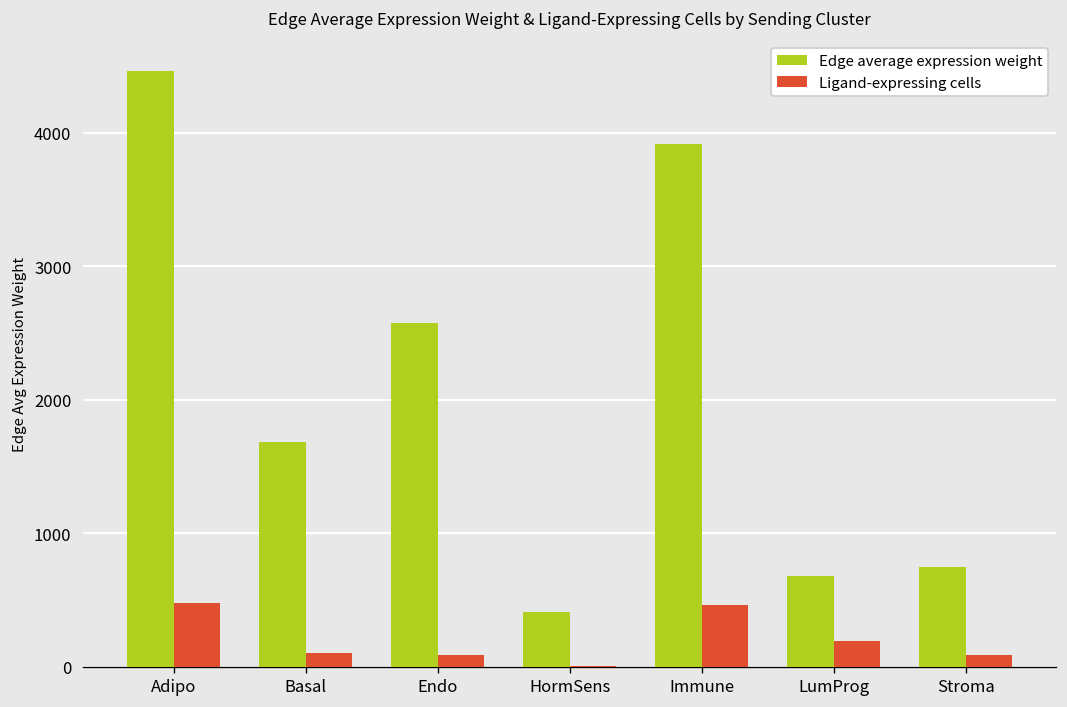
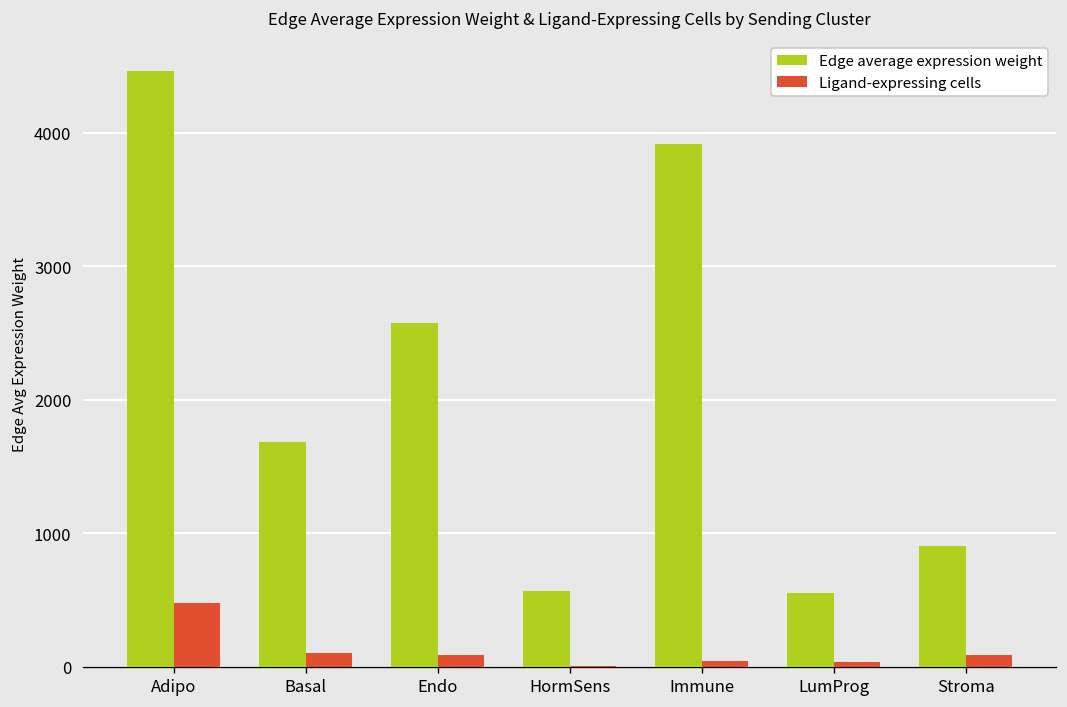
  {
    "Edge average expression weight": {
      "Adipo": 4470,
      "Basal": 1680,
      "Endo": 2580,
-     "HormSens": 410,
+     "HormSens": 570,
      "Immune": 3910,
-     "LumProg": 680,
-     "Stroma": 740
+     "LumProg": 550,
+     "Stroma": 900
    },
    "Ligand-expressing cells": {
      "Adipo": 480,
      "Basal": 100,
      "Endo": 90,
-     "Immune": 460,
-     "LumProg": 190,
+     "Immune": 40,
+     "LumProg": 30,
      "Stroma": 90
    }
  }
